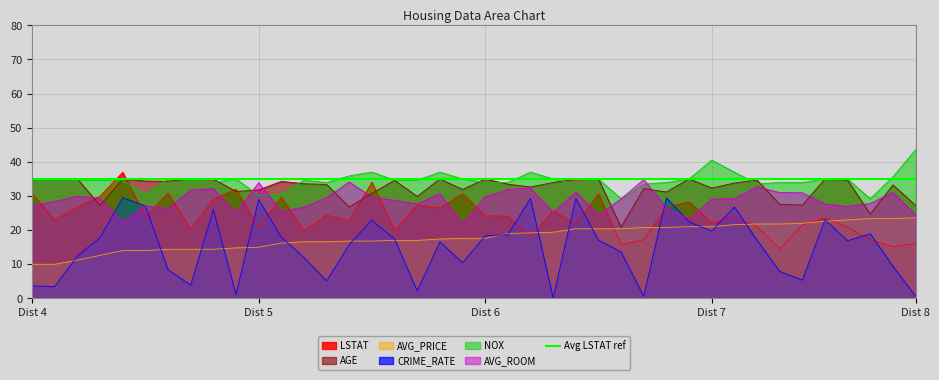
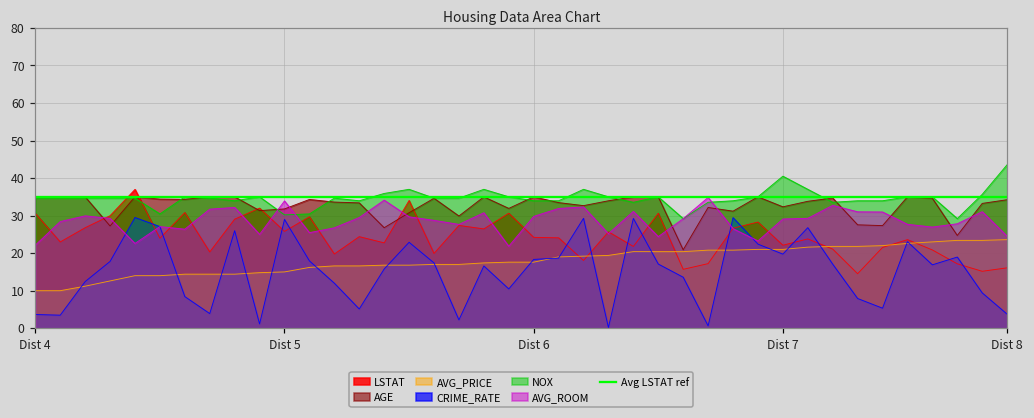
  {
    "LSTAT": {
      "Dist 4": 31,
-     "Dist 5": 21,
+     "Dist 5": 26,
      "Dist 6": 24,
      "Dist 7": 22,
      "Dist 8": 16
    },
    "AGE": {
      "Dist 5": 32,
      "Dist 6": 35,
      "Dist 7": 32,
-     "Dist 8": 27
+     "Dist 8": 34
    },
    "AVG_PRICE": {
      "Dist 4": 10,
      "Dist 5": 15,
      "Dist 7": 21,
      "Dist 8": 24
    },
    "CRIME_RATE": {
      "Dist 4": 4,
      "Dist 5": 29,
      "Dist 7": 20,
-     "Dist 8": 1
+     "Dist 8": 4
    },
    "NOX": {
      "Dist 5": 30,
      "Dist 6": 34,
      "Dist 7": 41,
      "Dist 8": 44
    },
    "AVG_ROOM": {
-     "Dist 4": 27,
+     "Dist 4": 22,
      "Dist 5": 34,
      "Dist 6": 30,
      "Dist 7": 29,
      "Dist 8": 25
    }
  }
